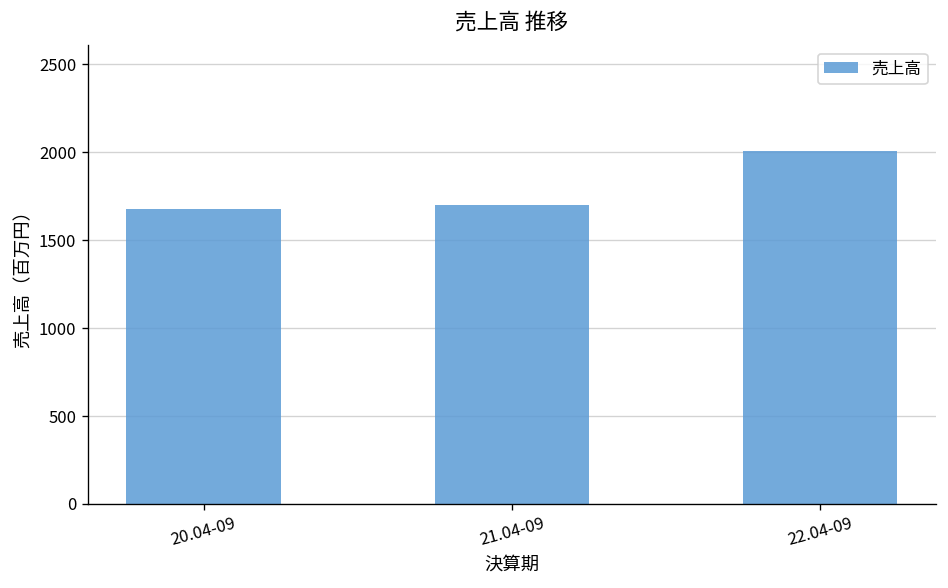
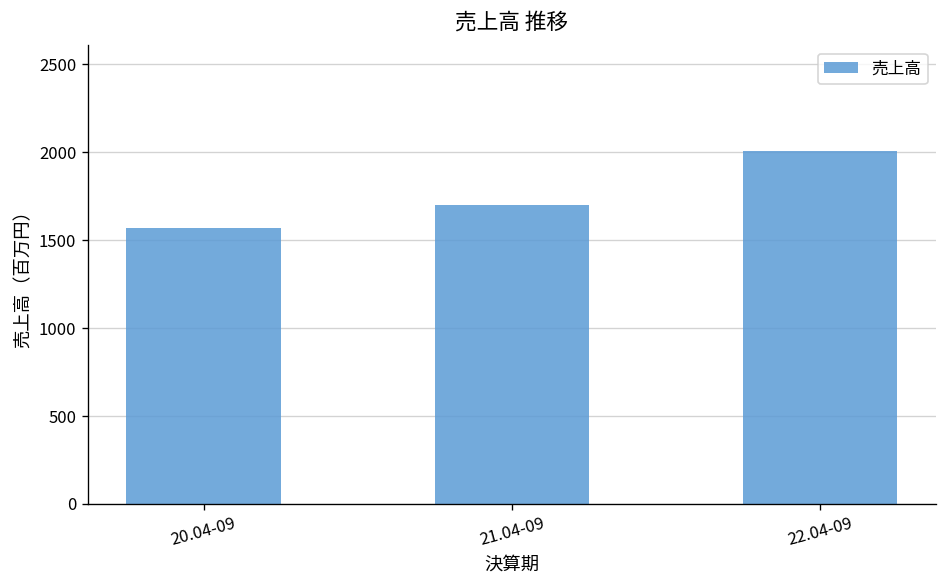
  {
-   "20.04-09": 1680,
+   "20.04-09": 1570,
    "21.04-09": 1700,
    "22.04-09": 2010
  }
